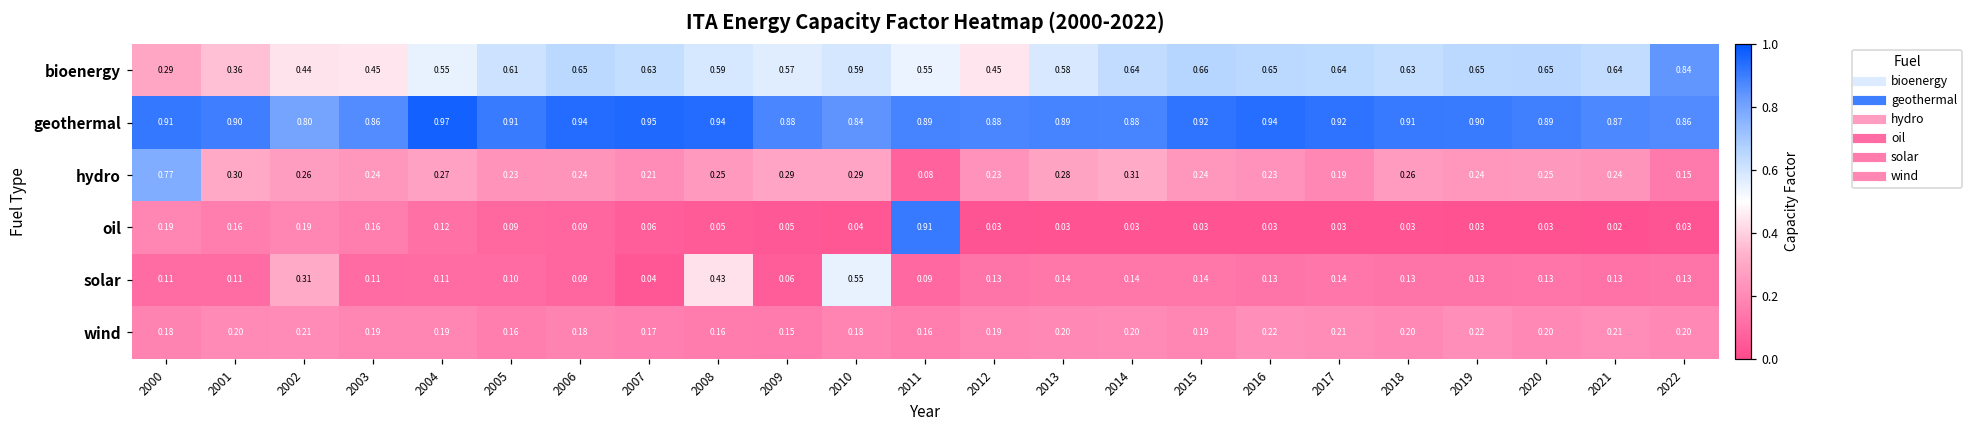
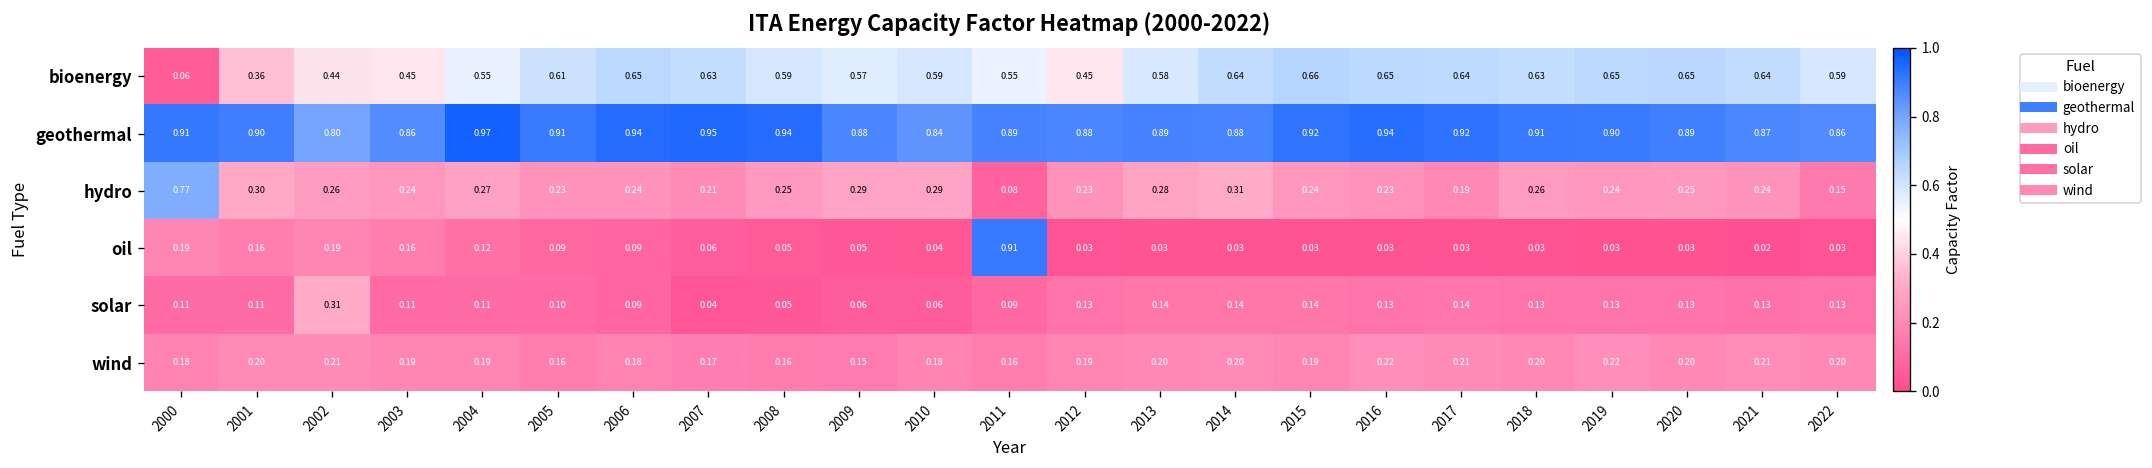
  {
    "bioenergy": {
-     "2000": 0.29,
+     "2000": 0.06,
      "2001": 0.36,
      "2002": 0.44,
      "2003": 0.45,
      "2004": 0.55,
      "2005": 0.61,
      "2006": 0.65,
      "2007": 0.63,
      "2008": 0.59,
      "2009": 0.57,
      "2010": 0.59,
      "2011": 0.55,
      "2012": 0.45,
      "2013": 0.58,
      "2014": 0.64,
      "2015": 0.66,
      "2016": 0.65,
      "2017": 0.64,
      "2018": 0.63,
      "2019": 0.65,
      "2020": 0.65,
      "2021": 0.64,
-     "2022": 0.84
+     "2022": 0.59
    },
    "geothermal": {
      "2000": 0.91,
      "2001": 0.90,
      "2002": 0.80,
      "2003": 0.86,
      "2004": 0.97,
      "2005": 0.91,
      "2006": 0.94,
      "2007": 0.95,
      "2008": 0.94,
      "2009": 0.88,
      "2010": 0.84,
      "2011": 0.89,
      "2012": 0.88,
      "2013": 0.89,
      "2014": 0.88,
      "2015": 0.92,
      "2016": 0.94,
      "2017": 0.92,
      "2018": 0.91,
      "2019": 0.90,
      "2020": 0.89,
      "2021": 0.87,
      "2022": 0.86
    },
    "hydro": {
      "2000": 0.77,
      "2001": 0.30,
      "2002": 0.26,
      "2003": 0.24,
      "2004": 0.27,
      "2005": 0.23,
      "2006": 0.24,
      "2007": 0.21,
      "2008": 0.25,
      "2009": 0.29,
      "2010": 0.29,
      "2011": 0.08,
      "2012": 0.23,
      "2013": 0.28,
      "2014": 0.31,
      "2015": 0.24,
      "2016": 0.23,
      "2017": 0.19,
      "2018": 0.26,
      "2019": 0.24,
      "2020": 0.25,
      "2021": 0.24,
      "2022": 0.15
    },
    "oil": {
      "2000": 0.19,
      "2001": 0.16,
      "2002": 0.19,
      "2003": 0.16,
      "2004": 0.12,
      "2005": 0.09,
      "2006": 0.09,
      "2007": 0.06,
      "2008": 0.05,
      "2009": 0.05,
      "2010": 0.04,
      "2011": 0.91,
      "2012": 0.03,
      "2013": 0.03,
      "2014": 0.03,
      "2015": 0.03,
      "2016": 0.03,
      "2017": 0.03,
      "2018": 0.03,
      "2019": 0.03,
      "2020": 0.03,
      "2021": 0.02,
      "2022": 0.03
    },
    "solar": {
      "2000": 0.11,
      "2001": 0.11,
      "2002": 0.31,
      "2003": 0.11,
      "2004": 0.11,
      "2005": 0.10,
      "2006": 0.09,
      "2007": 0.04,
-     "2008": 0.43,
+     "2008": 0.05,
      "2009": 0.06,
-     "2010": 0.55,
+     "2010": 0.06,
      "2011": 0.09,
      "2012": 0.13,
      "2013": 0.14,
      "2014": 0.14,
      "2015": 0.14,
      "2016": 0.13,
      "2017": 0.14,
      "2018": 0.13,
      "2019": 0.13,
      "2020": 0.13,
      "2021": 0.13,
      "2022": 0.13
    },
    "wind": {
      "2000": 0.18,
      "2001": 0.20,
      "2002": 0.21,
      "2003": 0.19,
      "2004": 0.19,
      "2005": 0.16,
      "2006": 0.18,
      "2007": 0.17,
      "2008": 0.16,
      "2009": 0.15,
      "2010": 0.18,
      "2011": 0.16,
      "2012": 0.19,
      "2013": 0.20,
      "2014": 0.20,
      "2015": 0.19,
      "2016": 0.22,
      "2017": 0.21,
      "2018": 0.20,
      "2019": 0.22,
      "2020": 0.20,
      "2021": 0.21,
      "2022": 0.20
    }
  }
